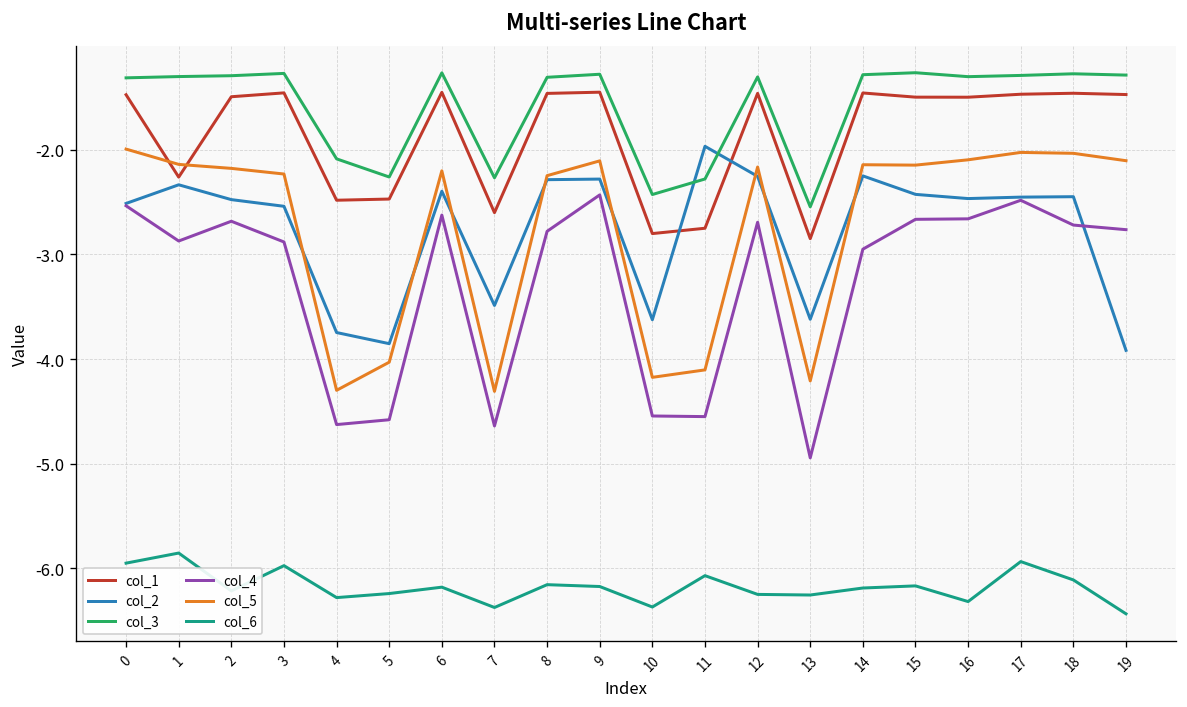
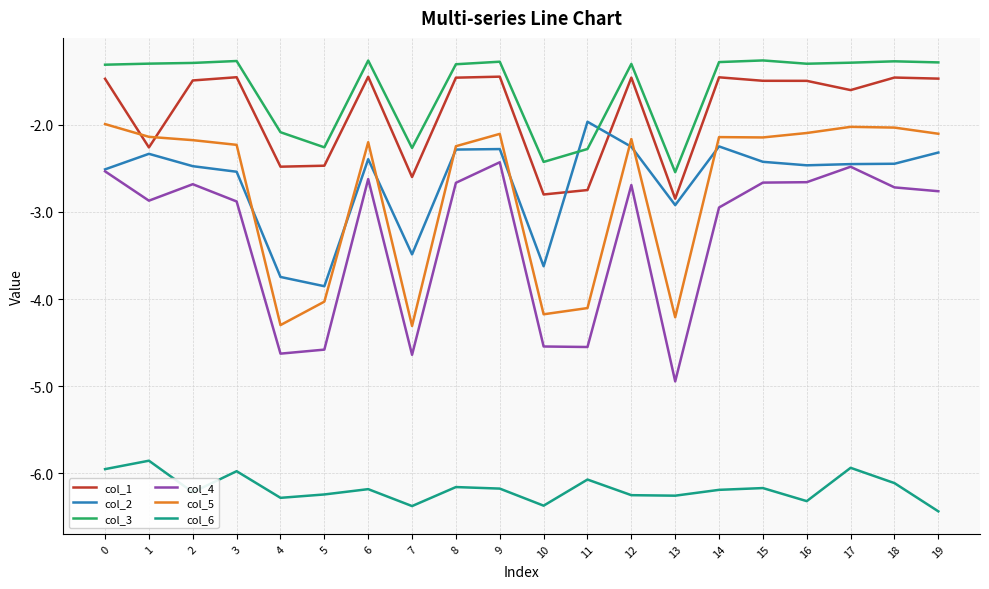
  {
    "col_1": {
      "0": -1.5,
      "1": -2.3,
      "2": -1.5,
      "3": -1.5,
      "4": -2.5,
      "5": -2.5,
      "6": -1.4,
      "7": -2.6,
      "8": -1.5,
      "9": -1.4,
      "10": -2.8,
      "11": -2.7,
      "12": -1.5,
      "13": -2.8,
      "14": -1.5,
      "15": -1.5,
      "16": -1.5,
-     "17": -1.5,
+     "17": -1.6,
      "18": -1.5,
      "19": -1.5
    },
    "col_2": {
      "1": -2.3,
      "2": -2.5,
      "3": -2.5,
      "4": -3.7,
      "5": -3.9,
      "6": -2.4,
      "7": -3.5,
      "8": -2.3,
      "9": -2.3,
      "10": -3.6,
      "11": -2.0,
      "12": -2.3,
-     "13": -3.6,
+     "13": -2.9,
      "14": -2.2,
      "15": -2.4,
      "16": -2.5,
      "17": -2.5,
      "18": -2.4,
-     "19": -3.9
+     "19": -2.3
    },
    "col_4": {
      "1": -2.9,
      "2": -2.7,
      "3": -2.9,
      "4": -4.6,
      "5": -4.6,
      "6": -2.6,
      "7": -4.6,
-     "8": -2.8,
+     "8": -2.7,
      "9": -2.4,
      "10": -4.5,
      "11": -4.6,
      "12": -2.7,
      "13": -4.9,
      "14": -2.9,
      "15": -2.7,
      "16": -2.7,
      "17": -2.5,
      "18": -2.7,
      "19": -2.8
    },
    "col_5": {
      "0": -2.0,
      "1": -2.1,
      "2": -2.2,
      "3": -2.2,
      "4": -4.3,
      "5": -4.0,
      "6": -2.2,
      "7": -4.3,
      "8": -2.2,
      "9": -2.1,
      "10": -4.2,
      "11": -4.1,
      "12": -2.2,
      "13": -4.2,
      "14": -2.1,
      "15": -2.1,
      "16": -2.1,
      "17": -2.0,
      "18": -2.0,
      "19": -2.1
    }
  }
